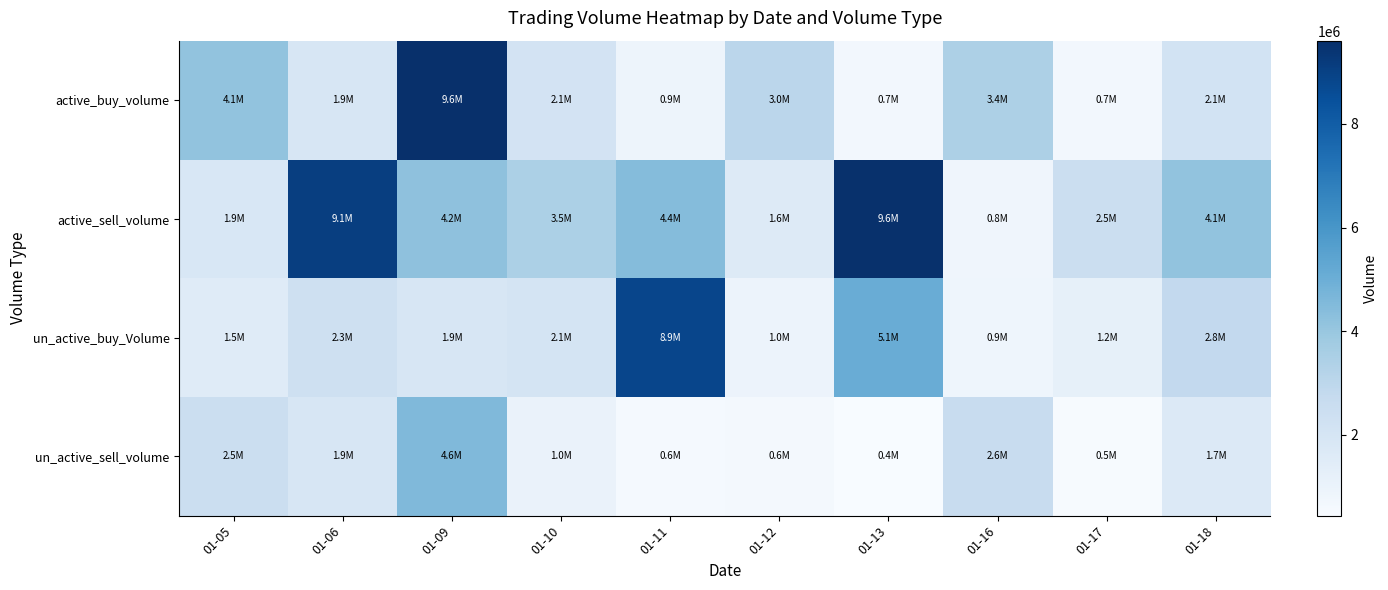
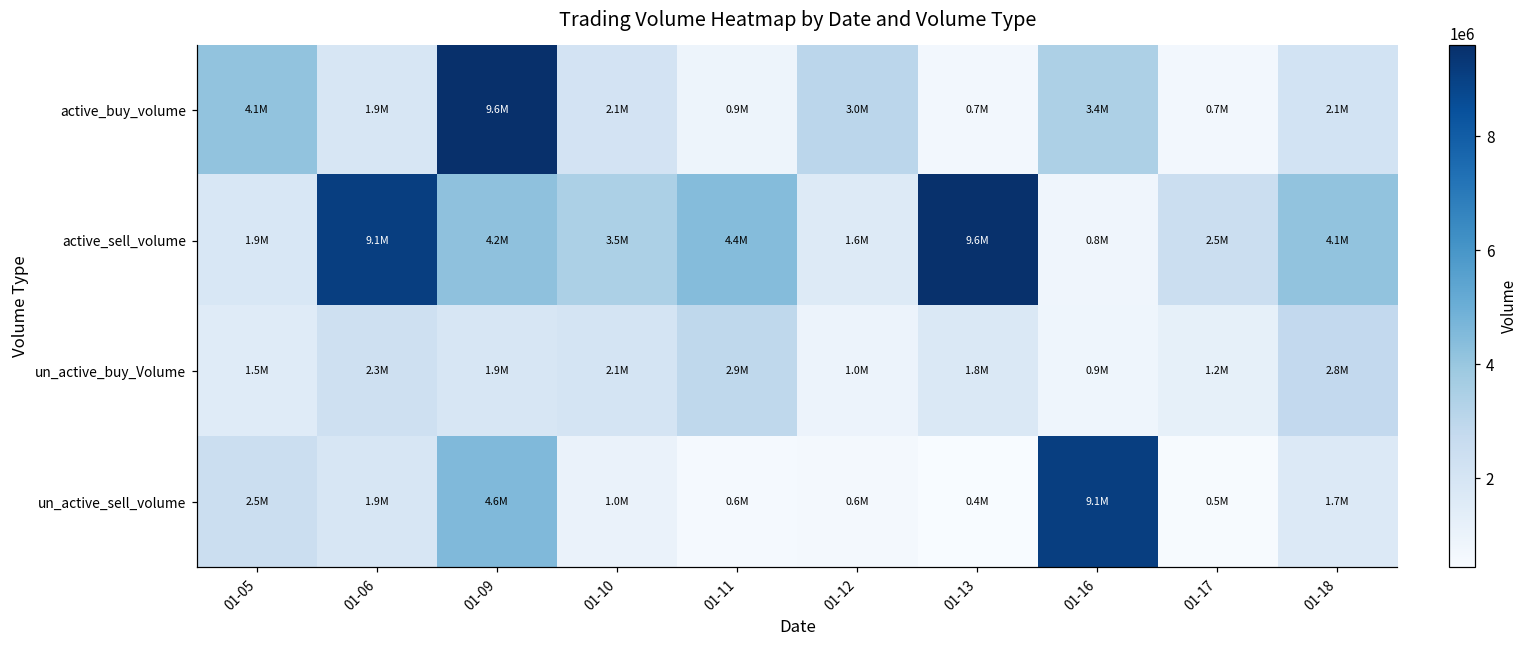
  {
    "active_buy_volume": {
      "01-05": "4.1M",
      "01-06": "1.9M",
      "01-09": "9.6M",
      "01-10": "2.1M",
      "01-11": "0.9M",
      "01-12": "3.0M",
      "01-13": "0.7M",
      "01-16": "3.4M",
      "01-17": "0.7M",
      "01-18": "2.1M"
    },
    "active_sell_volume": {
      "01-05": "1.9M",
      "01-06": "9.1M",
      "01-09": "4.2M",
      "01-10": "3.5M",
      "01-11": "4.4M",
      "01-12": "1.6M",
      "01-13": "9.6M",
      "01-16": "0.8M",
      "01-17": "2.5M",
      "01-18": "4.1M"
    },
    "un_active_buy_Volume": {
      "01-05": "1.5M",
      "01-06": "2.3M",
      "01-09": "1.9M",
      "01-10": "2.1M",
-     "01-11": "8.9M",
+     "01-11": "2.9M",
      "01-12": "1.0M",
-     "01-13": "5.1M",
+     "01-13": "1.8M",
      "01-16": "0.9M",
      "01-17": "1.2M",
      "01-18": "2.8M"
    },
    "un_active_sell_volume": {
      "01-05": "2.5M",
      "01-06": "1.9M",
      "01-09": "4.6M",
      "01-10": "1.0M",
      "01-11": "0.6M",
      "01-12": "0.6M",
      "01-13": "0.4M",
-     "01-16": "2.6M",
+     "01-16": "9.1M",
      "01-17": "0.5M",
      "01-18": "1.7M"
    }
  }
